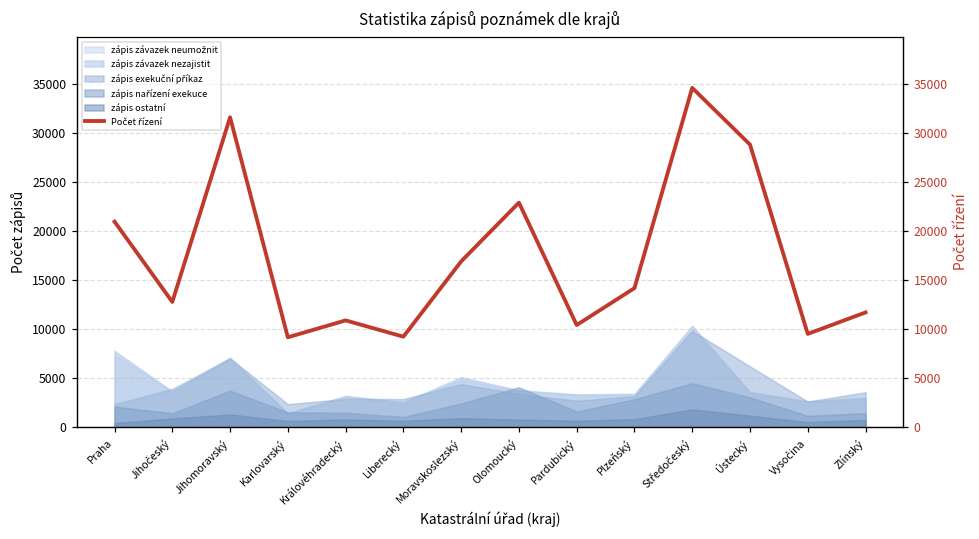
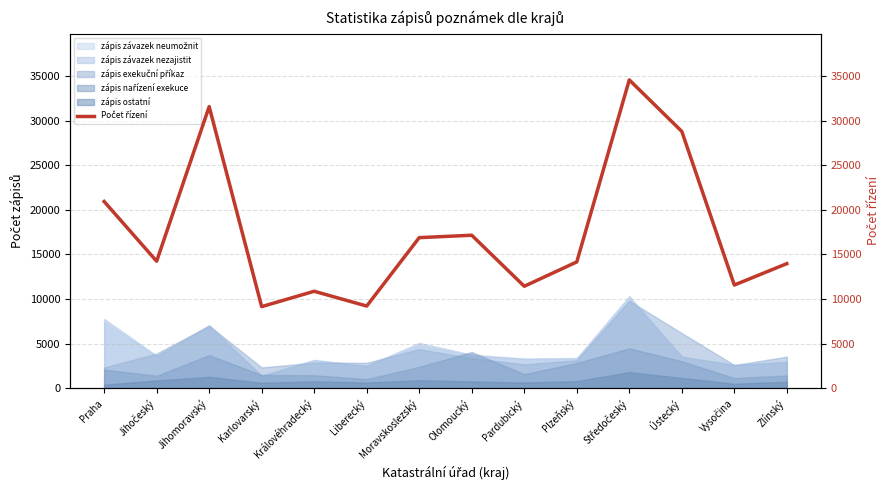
  {
    "Počet řízení": {
      "Praha": 21000,
-     "Jihočeský": 13000,
+     "Jihočeský": 14000,
      "Jihomoravský": 32000,
      "Karlovarský": 9000,
      "Královéhradecký": 11000,
      "Liberecký": 9000,
      "Moravskoslezský": 17000,
-     "Olomoucký": 23000,
-     "Pardubický": 10000,
+     "Olomoucký": 17000,
+     "Pardubický": 11000,
      "Plzeňský": 14000,
      "Středočeský": 35000,
      "Ústecký": 29000,
-     "Vysočina": 9000,
-     "Zlínský": 12000
+     "Vysočina": 12000,
+     "Zlínský": 14000
    }
  }
